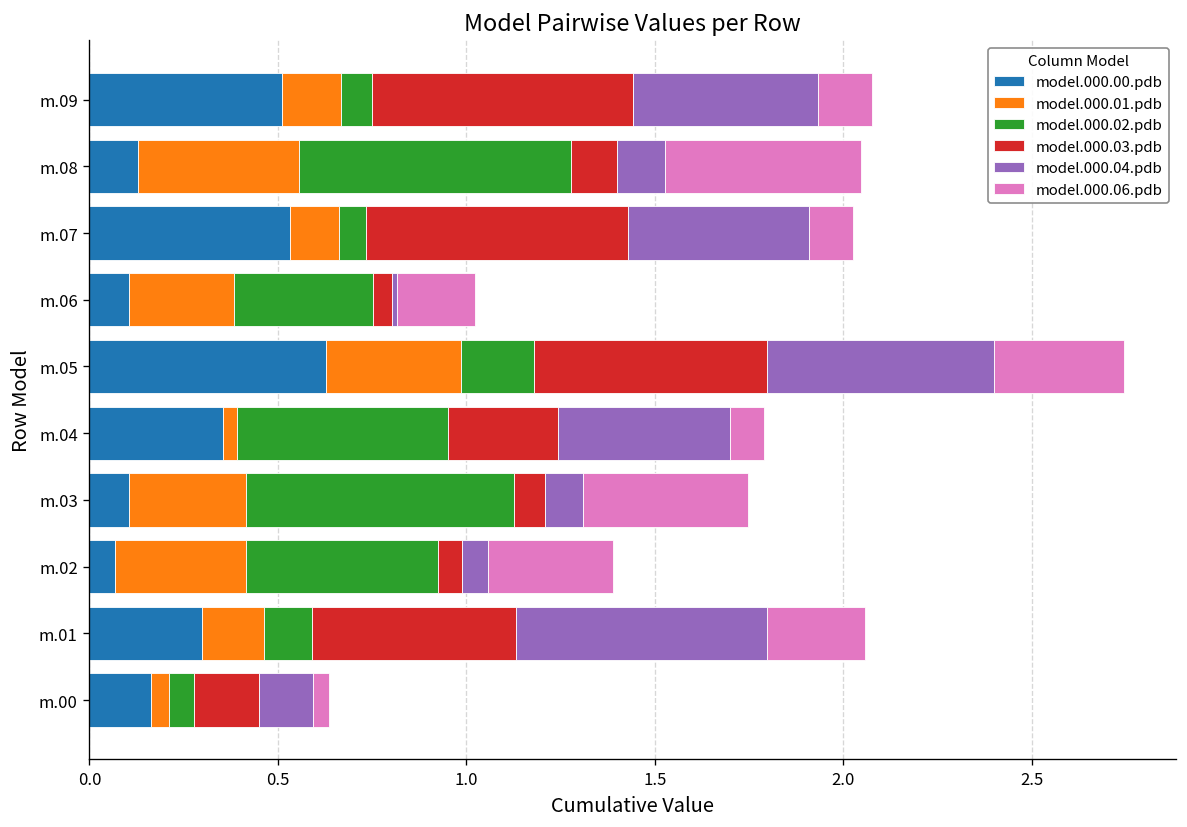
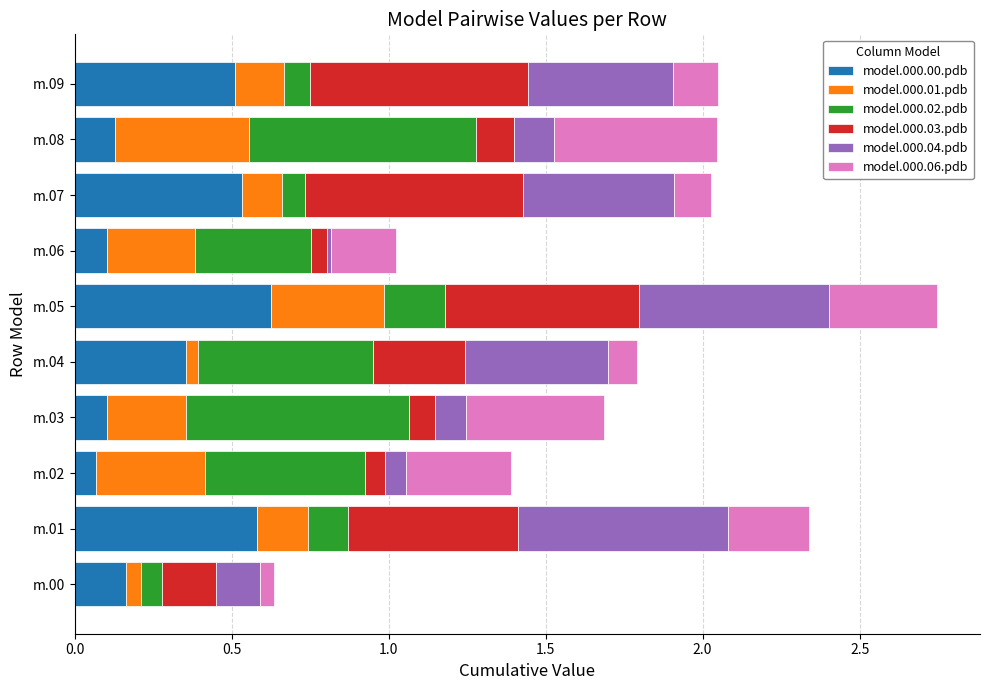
  {
    "model.000.00.pdb": {
      "m.09": 0.51,
      "m.08": 0.13,
      "m.07": 0.53,
      "m.06": 0.10,
      "m.05": 0.63,
      "m.04": 0.35,
      "m.03": 0.10,
      "m.02": 0.07,
-     "m.01": 0.30,
+     "m.01": 0.58,
      "m.00": 0.16
    },
    "model.000.01.pdb": {
      "m.09": 0.16,
      "m.08": 0.43,
      "m.07": 0.13,
      "m.06": 0.28,
      "m.05": 0.36,
      "m.04": 0.04,
-     "m.03": 0.31,
+     "m.03": 0.25,
      "m.02": 0.35,
      "m.01": 0.16,
      "m.00": 0.05
    },
    "model.000.02.pdb": {
      "m.09": 0.08,
      "m.08": 0.72,
      "m.07": 0.07,
      "m.06": 0.37,
      "m.05": 0.19,
      "m.04": 0.56,
      "m.03": 0.71,
      "m.02": 0.51,
      "m.01": 0.13,
      "m.00": 0.07
    },
    "model.000.03.pdb": {
      "m.09": 0.69,
      "m.08": 0.12,
      "m.07": 0.70,
      "m.06": 0.05,
      "m.05": 0.62,
      "m.04": 0.29,
      "m.03": 0.08,
      "m.02": 0.06,
      "m.01": 0.54,
      "m.00": 0.17
    },
    "model.000.04.pdb": {
-     "m.09": 0.49,
+     "m.09": 0.46,
      "m.08": 0.13,
      "m.07": 0.48,
      "m.06": 0.01,
      "m.05": 0.60,
      "m.04": 0.46,
      "m.03": 0.10,
      "m.02": 0.07,
      "m.01": 0.67,
      "m.00": 0.14
    },
    "model.000.06.pdb": {
      "m.09": 0.14,
      "m.08": 0.52,
      "m.07": 0.12,
      "m.06": 0.21,
      "m.05": 0.35,
      "m.04": 0.09,
      "m.03": 0.44,
      "m.02": 0.33,
      "m.01": 0.26,
      "m.00": 0.04
    }
  }
